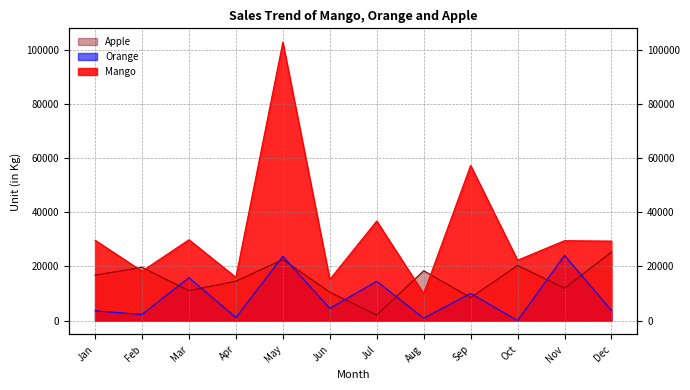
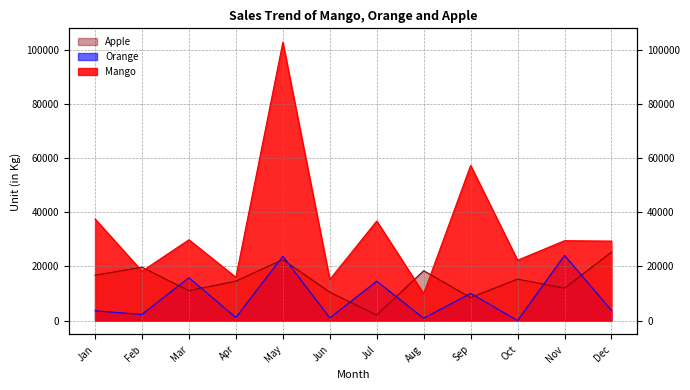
  {
    "Apple": {
      "Jan": 17000,
      "Feb": 20000,
      "Mar": 11000,
      "Apr": 15000,
      "May": 23000,
      "Jun": 11000,
      "Jul": 2000,
      "Aug": 18000,
      "Sep": 8000,
-     "Oct": 20000,
+     "Oct": 15000,
      "Nov": 12000,
      "Dec": 25000
    },
    "Orange": {
      "Jan": 4000,
      "Feb": 2000,
      "Mar": 16000,
      "Apr": 1000,
      "May": 24000,
-     "Jun": 5000,
+     "Jun": 1000,
      "Jul": 15000,
      "Aug": 1000,
      "Sep": 10000,
      "Oct": 0,
      "Nov": 24000,
      "Dec": 4000
    },
    "Mango": {
-     "Jan": 30000,
+     "Jan": 38000,
      "Feb": 18000,
      "Mar": 30000,
      "Apr": 16000,
      "May": 103000,
      "Jun": 15000,
      "Jul": 37000,
      "Aug": 10000,
      "Sep": 57000,
      "Oct": 22000,
      "Nov": 30000,
      "Dec": 29000
    }
  }
